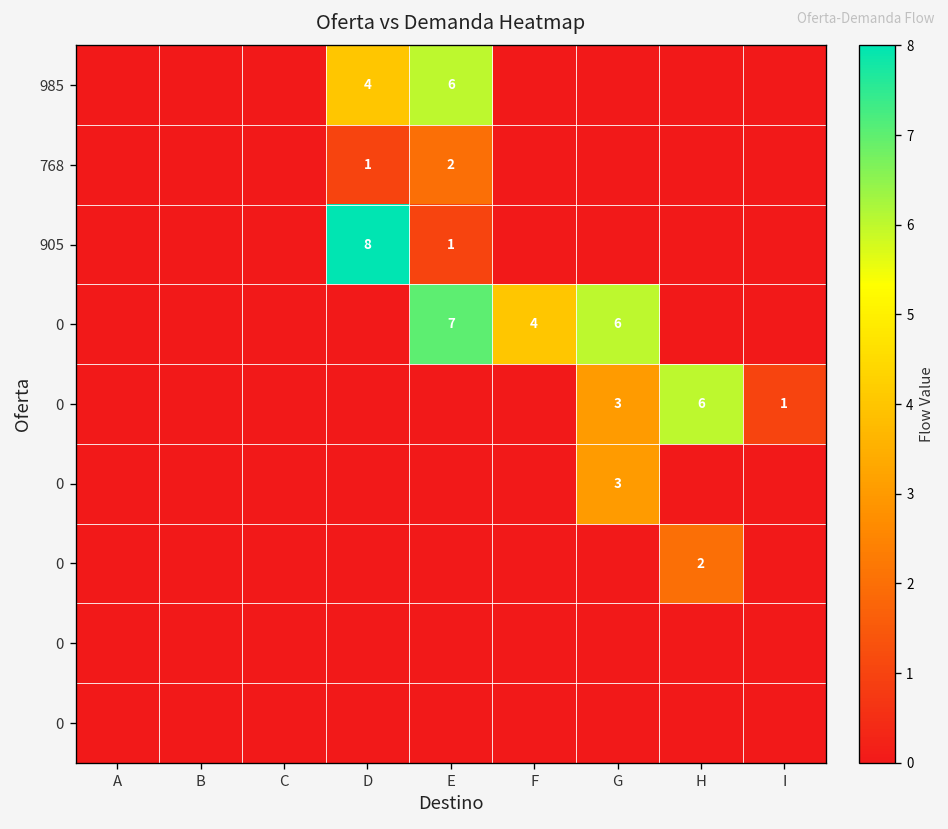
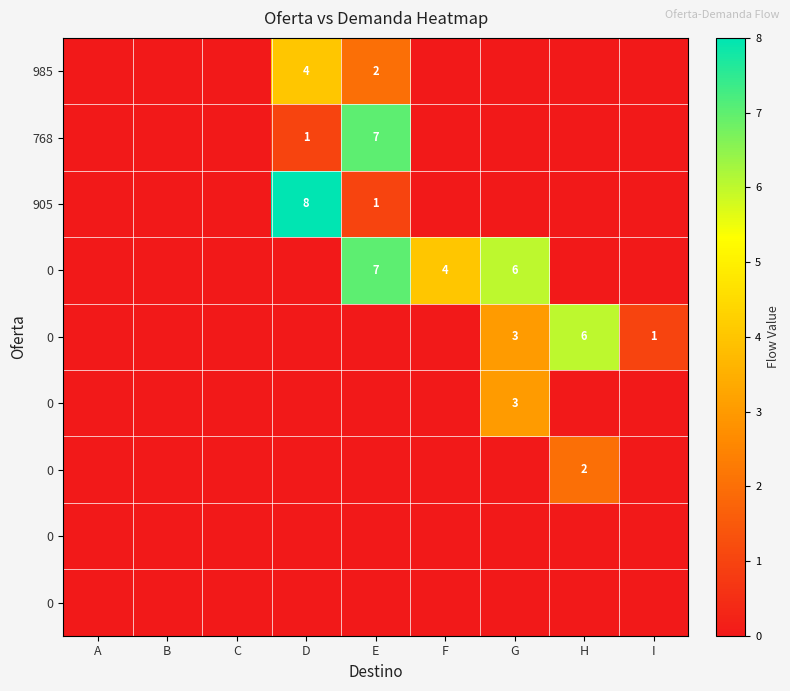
  {
    "985": {
      "D": 4,
-     "E": 6
+     "E": 2
    },
    "768": {
      "D": 1,
-     "E": 2
+     "E": 7
    },
    "905": {
      "D": 8,
      "E": 1
    }
  }
